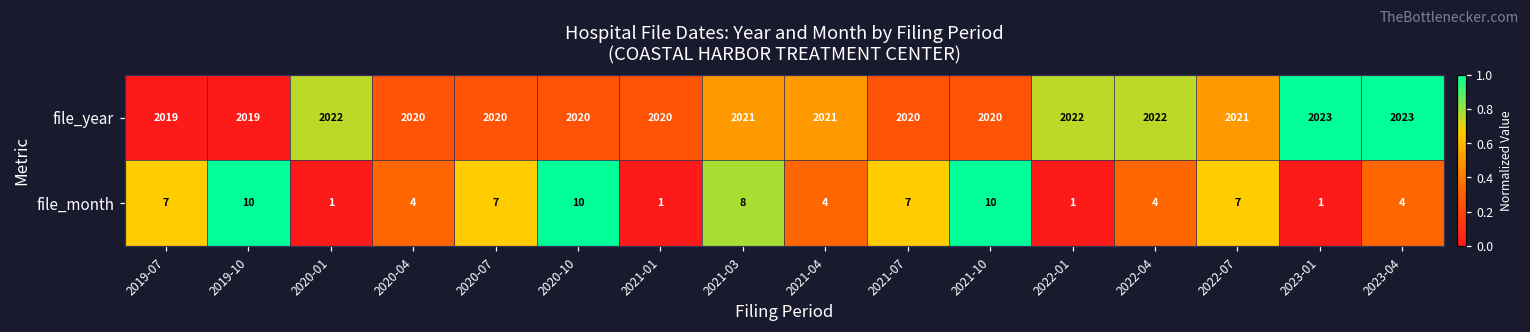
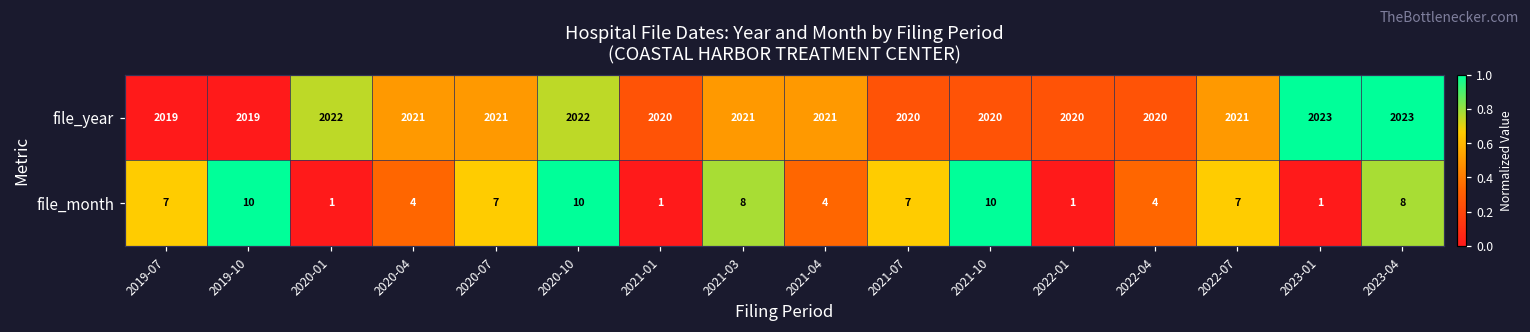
  {
    "file_year": {
      "2019-07": 2019,
      "2019-10": 2019,
      "2020-01": 2022,
-     "2020-04": 2020,
-     "2020-07": 2020,
-     "2020-10": 2020,
+     "2020-04": 2021,
+     "2020-07": 2021,
+     "2020-10": 2022,
      "2021-01": 2020,
      "2021-03": 2021,
      "2021-04": 2021,
      "2021-07": 2020,
      "2021-10": 2020,
-     "2022-01": 2022,
-     "2022-04": 2022,
+     "2022-01": 2020,
+     "2022-04": 2020,
      "2022-07": 2021,
      "2023-01": 2023,
      "2023-04": 2023
    },
    "file_month": {
      "2019-07": 7,
      "2019-10": 10,
      "2020-01": 1,
      "2020-04": 4,
      "2020-07": 7,
      "2020-10": 10,
      "2021-01": 1,
      "2021-03": 8,
      "2021-04": 4,
      "2021-07": 7,
      "2021-10": 10,
      "2022-01": 1,
      "2022-04": 4,
      "2022-07": 7,
      "2023-01": 1,
-     "2023-04": 4
+     "2023-04": 8
    }
  }
